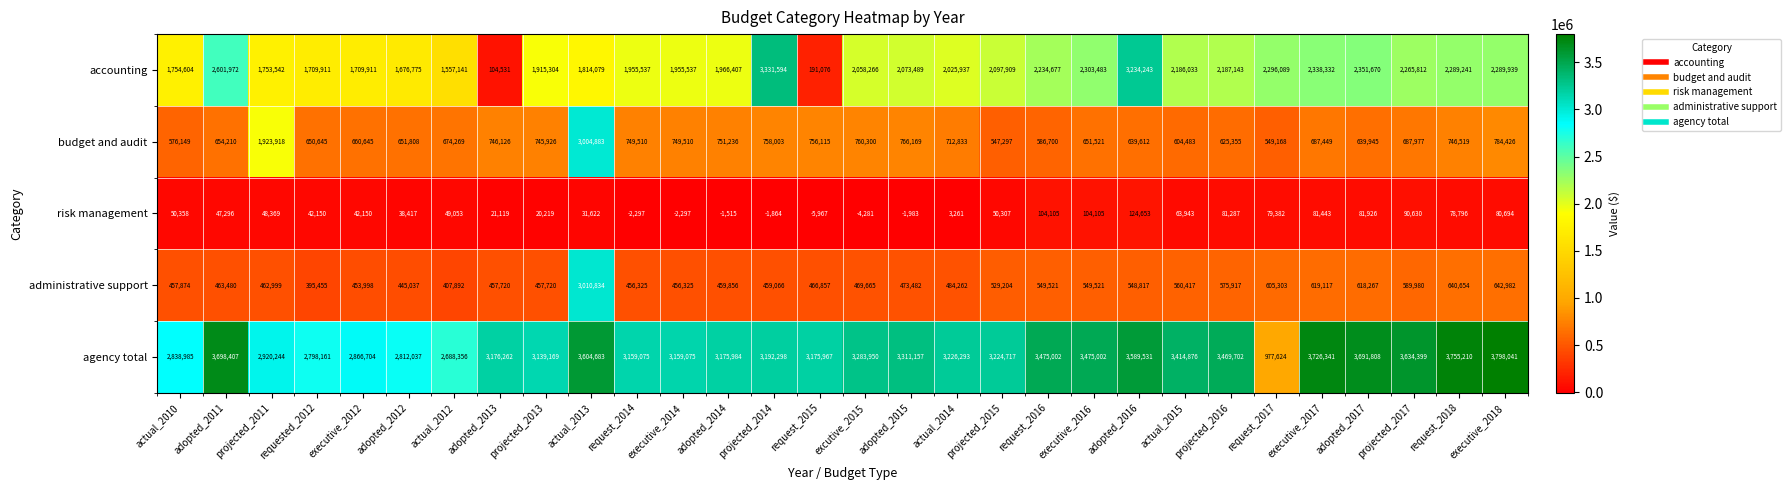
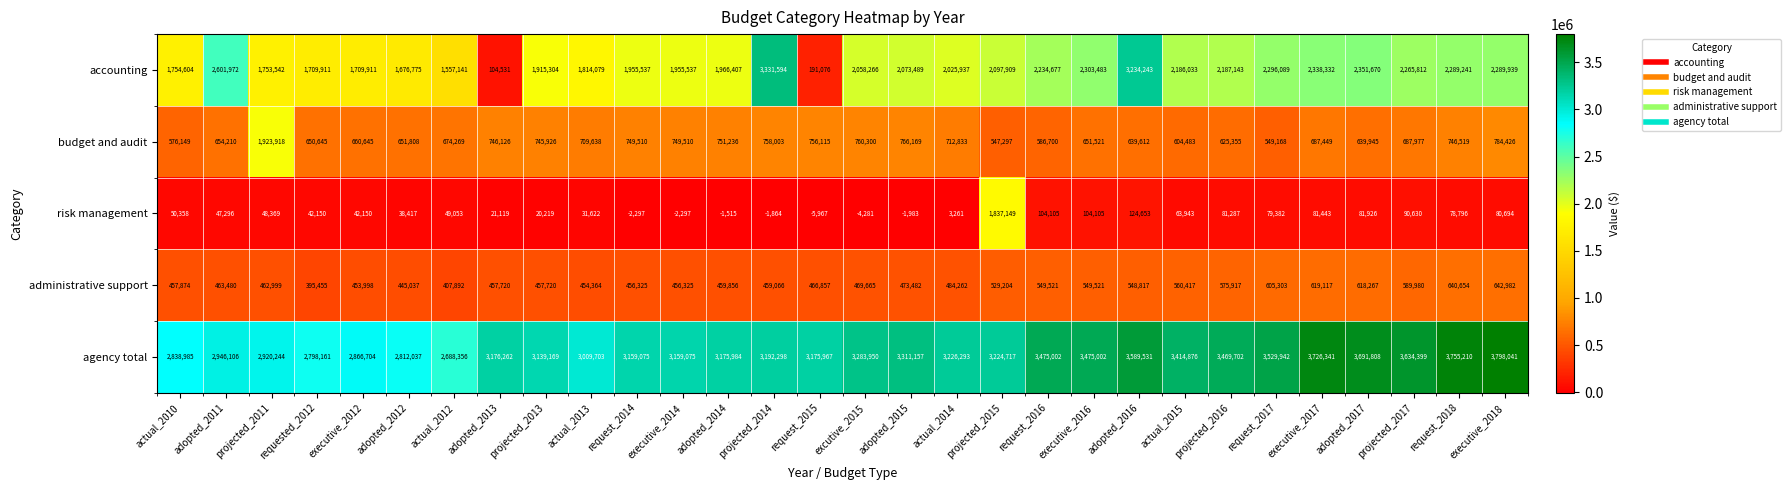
  {
    "accounting": {
      "actual_2010": "1,754,604",
      "adopted_2011": "2,601,972",
      "projected_2011": "1,753,542",
      "requested_2012": "1,709,911",
      "executive_2012": "1,709,911",
      "adopted_2012": "1,676,775",
      "actual_2012": "1,557,141",
      "adopted_2013": "104,531",
      "projected_2013": "1,915,304",
      "actual_2013": "1,814,079",
      "request_2014": "1,955,537",
      "executive_2014": "1,955,537",
      "adopted_2014": "1,966,407",
      "projected_2014": "3,331,594",
      "request_2015": "191,076",
      "excutive_2015": "2,058,266",
      "adopted_2015": "2,073,489",
      "actual_2014": "2,025,937",
      "projected_2015": "2,097,909",
      "request_2016": "2,234,677",
      "executive_2016": "2,303,483",
      "adopted_2016": "3,234,243",
      "actual_2015": "2,186,033",
      "projected_2016": "2,187,143",
      "request_2017": "2,296,089",
      "executive_2017": "2,338,332",
      "adopted_2017": "2,351,670",
      "projected_2017": "2,265,812",
      "request_2018": "2,289,241",
      "executive_2018": "2,289,939"
    },
    "budget and audit": {
      "actual_2010": "576,149",
      "adopted_2011": "654,210",
      "projected_2011": "1,923,918",
      "requested_2012": "650,645",
      "executive_2012": "660,645",
      "adopted_2012": "651,808",
      "actual_2012": "674,269",
      "adopted_2013": "746,126",
      "projected_2013": "745,926",
-     "actual_2013": "3,004,883",
+     "actual_2013": "709,638",
      "request_2014": "749,510",
      "executive_2014": "749,510",
      "adopted_2014": "751,236",
      "projected_2014": "758,003",
      "request_2015": "756,115",
      "excutive_2015": "760,300",
      "adopted_2015": "766,169",
      "actual_2014": "712,833",
      "projected_2015": "547,297",
      "request_2016": "586,700",
      "executive_2016": "651,521",
      "adopted_2016": "639,612",
      "actual_2015": "604,483",
      "projected_2016": "625,355",
      "request_2017": "549,168",
      "executive_2017": "687,449",
      "adopted_2017": "639,945",
      "projected_2017": "687,977",
      "request_2018": "746,519",
      "executive_2018": "784,426"
    },
    "risk management": {
      "actual_2010": "50,358",
      "adopted_2011": "47,296",
      "projected_2011": "48,369",
      "requested_2012": "42,150",
      "executive_2012": "42,150",
      "adopted_2012": "38,417",
      "actual_2012": "49,053",
      "adopted_2013": "21,119",
      "projected_2013": "20,219",
      "actual_2013": "31,622",
      "request_2014": "-2,297",
      "executive_2014": "-2,297",
      "adopted_2014": "-1,515",
      "projected_2014": "-1,864",
      "request_2015": "-5,967",
      "excutive_2015": "-4,281",
      "adopted_2015": "-1,983",
      "actual_2014": "3,261",
-     "projected_2015": "50,307",
+     "projected_2015": "1,837,149",
      "request_2016": "104,105",
      "executive_2016": "104,105",
      "adopted_2016": "124,653",
      "actual_2015": "63,943",
      "projected_2016": "81,287",
      "request_2017": "79,382",
      "executive_2017": "81,443",
      "adopted_2017": "81,926",
      "projected_2017": "90,630",
      "request_2018": "78,796",
      "executive_2018": "80,694"
    },
    "administrative support": {
      "actual_2010": "457,874",
      "adopted_2011": "463,480",
      "projected_2011": "462,999",
      "requested_2012": "395,455",
      "executive_2012": "453,998",
      "adopted_2012": "445,037",
      "actual_2012": "407,892",
      "adopted_2013": "457,720",
      "projected_2013": "457,720",
-     "actual_2013": "3,010,834",
+     "actual_2013": "454,364",
      "request_2014": "456,325",
      "executive_2014": "456,325",
      "adopted_2014": "459,856",
      "projected_2014": "459,066",
      "request_2015": "466,857",
      "excutive_2015": "469,665",
      "adopted_2015": "473,482",
      "actual_2014": "484,262",
      "projected_2015": "529,204",
      "request_2016": "549,521",
      "executive_2016": "549,521",
      "adopted_2016": "548,817",
      "actual_2015": "560,417",
      "projected_2016": "575,917",
      "request_2017": "605,303",
      "executive_2017": "619,117",
      "adopted_2017": "618,267",
      "projected_2017": "589,980",
      "request_2018": "640,654",
      "executive_2018": "642,982"
    },
    "agency total": {
      "actual_2010": "2,838,985",
-     "adopted_2011": "3,698,407",
+     "adopted_2011": "2,946,106",
      "projected_2011": "2,920,244",
      "requested_2012": "2,798,161",
      "executive_2012": "2,866,704",
      "adopted_2012": "2,812,037",
      "actual_2012": "2,688,356",
      "adopted_2013": "3,176,262",
      "projected_2013": "3,139,169",
-     "actual_2013": "3,604,683",
+     "actual_2013": "3,009,703",
      "request_2014": "3,159,075",
      "executive_2014": "3,159,075",
      "adopted_2014": "3,175,984",
      "projected_2014": "3,192,298",
      "request_2015": "3,175,967",
      "excutive_2015": "3,283,950",
      "adopted_2015": "3,311,157",
      "actual_2014": "3,226,293",
      "projected_2015": "3,224,717",
      "request_2016": "3,475,002",
      "executive_2016": "3,475,002",
      "adopted_2016": "3,589,531",
      "actual_2015": "3,414,876",
      "projected_2016": "3,469,702",
-     "request_2017": "977,624",
+     "request_2017": "3,529,942",
      "executive_2017": "3,726,341",
      "adopted_2017": "3,691,808",
      "projected_2017": "3,634,399",
      "request_2018": "3,755,210",
      "executive_2018": "3,798,041"
    }
  }
